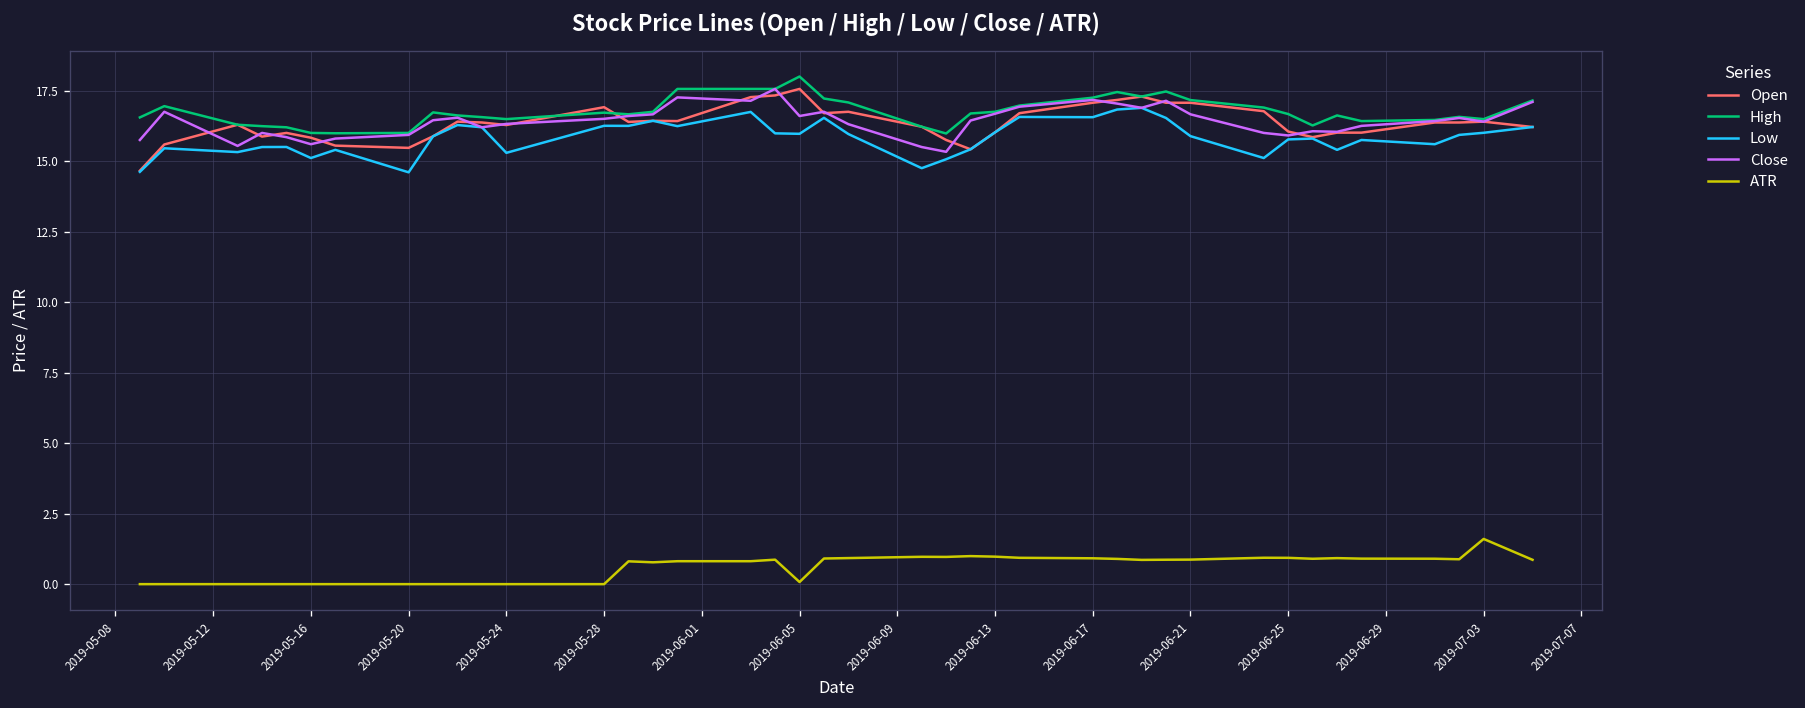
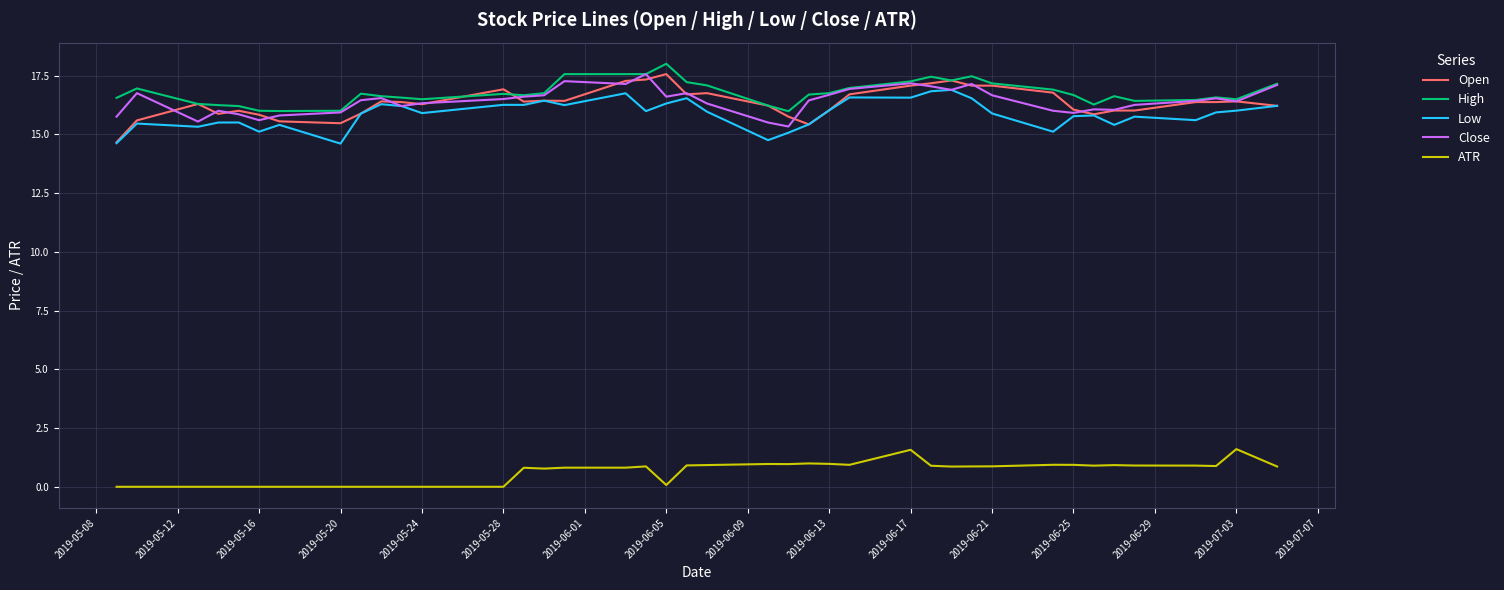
  {
    "Open": {
      "2019-05-16": 15.8,
      "2019-05-20": 15.5,
      "2019-05-28": 16.9,
      "2019-06-05": 17.6,
      "2019-06-25": 16.0
    },
    "High": {
      "2019-05-16": 16.0,
      "2019-05-24": 16.5,
      "2019-05-28": 16.7,
      "2019-06-05": 18.0,
      "2019-06-25": 16.7
    },
    "Low": {
      "2019-05-16": 15.1,
      "2019-05-20": 14.6,
-     "2019-05-24": 15.3,
+     "2019-05-24": 15.9,
      "2019-05-28": 16.3,
-     "2019-06-05": 16.0,
+     "2019-06-05": 16.3,
      "2019-06-17": 16.6,
      "2019-06-21": 15.9,
      "2019-06-25": 15.8,
      "2019-07-03": 16.0
    },
    "Close": {
      "2019-05-16": 15.6,
      "2019-05-28": 16.5,
      "2019-06-05": 16.6,
      "2019-06-21": 16.7,
      "2019-06-25": 15.9
    },
    "ATR": {
      "2019-05-16": 0.0,
      "2019-05-20": 0.0,
      "2019-05-24": 0.0,
      "2019-05-28": 0.0,
      "2019-06-05": 0.1,
      "2019-06-13": 1.0,
-     "2019-06-17": 0.9,
+     "2019-06-17": 1.6,
      "2019-06-21": 0.9,
      "2019-06-25": 0.9,
      "2019-07-03": 1.6
    }
  }
